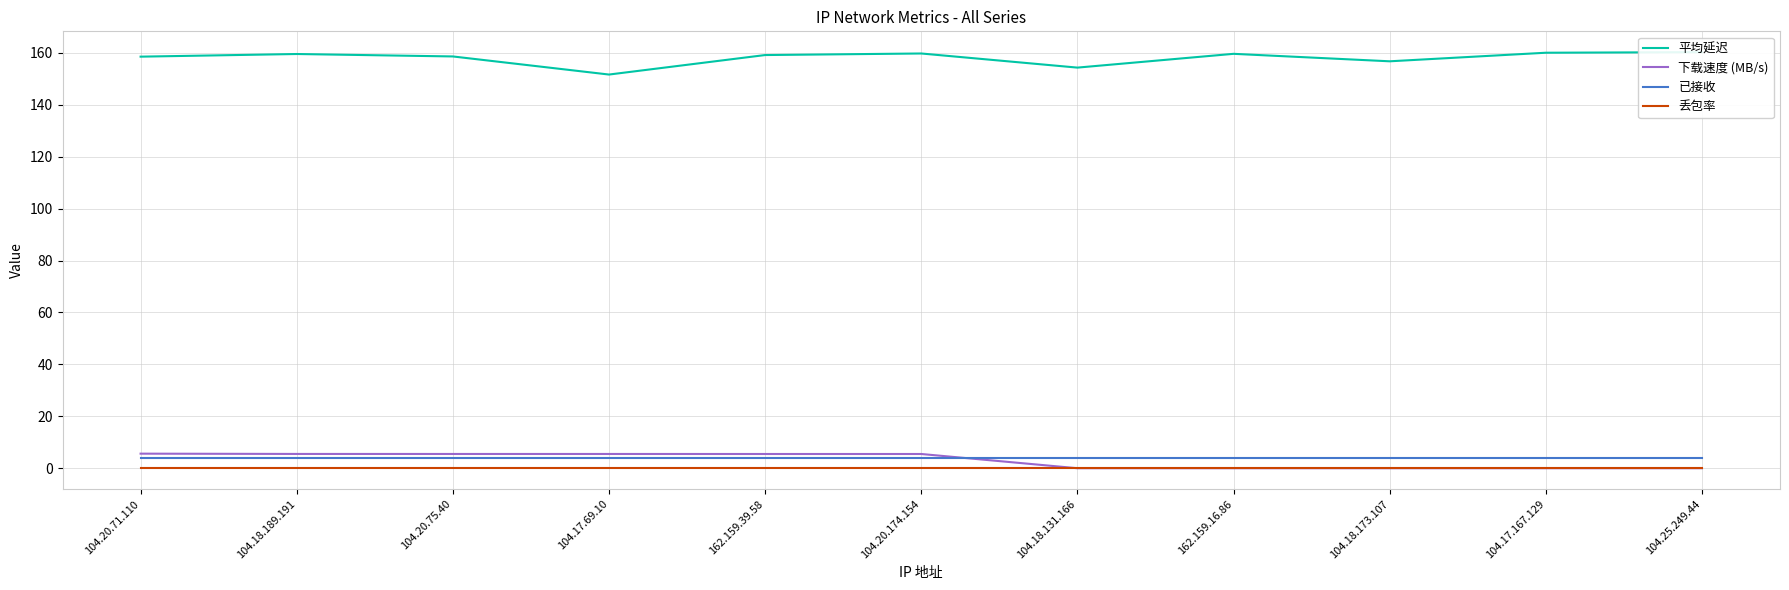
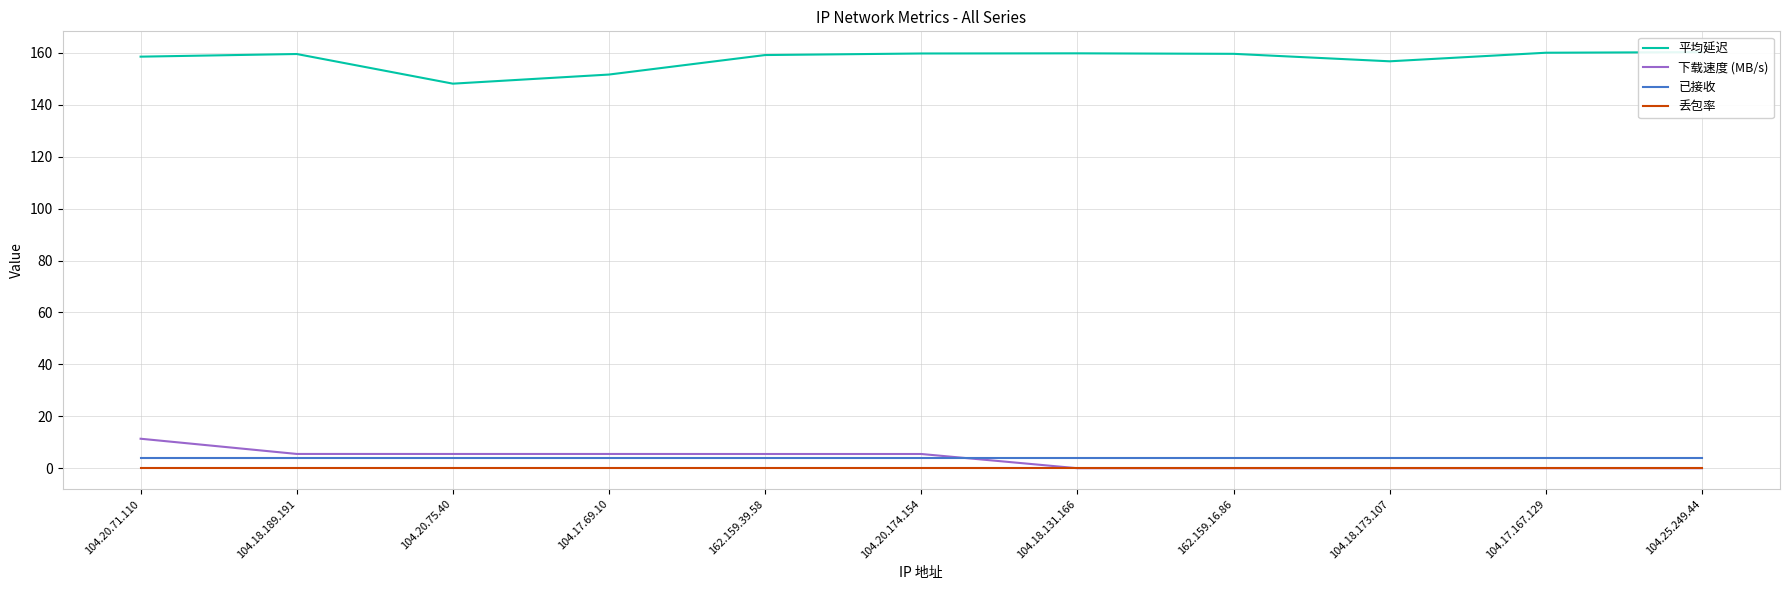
  {
    "平均延迟": {
      "104.20.71.110": 159,
      "104.18.189.191": 160,
-     "104.20.75.40": 159,
+     "104.20.75.40": 148,
      "104.17.69.10": 152,
      "162.159.39.58": 159,
      "104.20.174.154": 160,
-     "104.18.131.166": 154,
+     "104.18.131.166": 160,
      "162.159.16.86": 160,
      "104.18.173.107": 157,
      "104.17.167.129": 160
    },
    "下载速度 (MB/s)": {
-     "104.20.71.110": 6,
+     "104.20.71.110": 11,
      "104.18.189.191": 6,
      "104.20.75.40": 5,
      "104.17.69.10": 5,
      "162.159.39.58": 5,
      "104.20.174.154": 5
    },
    "已接收": {
      "104.20.71.110": 4,
      "104.18.189.191": 4,
      "104.20.75.40": 4,
      "104.17.69.10": 4,
      "162.159.39.58": 4,
      "104.20.174.154": 4,
      "104.18.131.166": 4,
      "162.159.16.86": 4,
      "104.18.173.107": 4,
      "104.17.167.129": 4,
      "104.25.249.44": 4
    },
    "丢包率": {
      "104.20.71.110": 0,
      "104.18.189.191": 0,
      "104.20.75.40": 0,
      "104.17.69.10": 0,
      "162.159.39.58": 0,
      "104.20.174.154": 0
    }
  }
